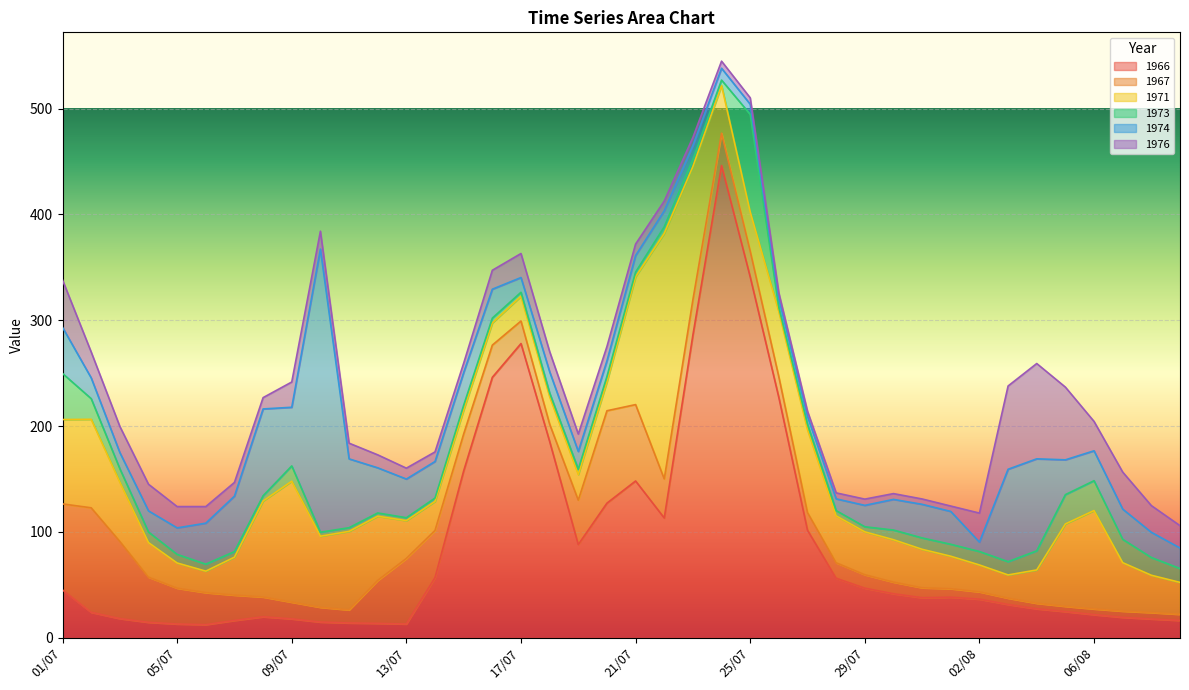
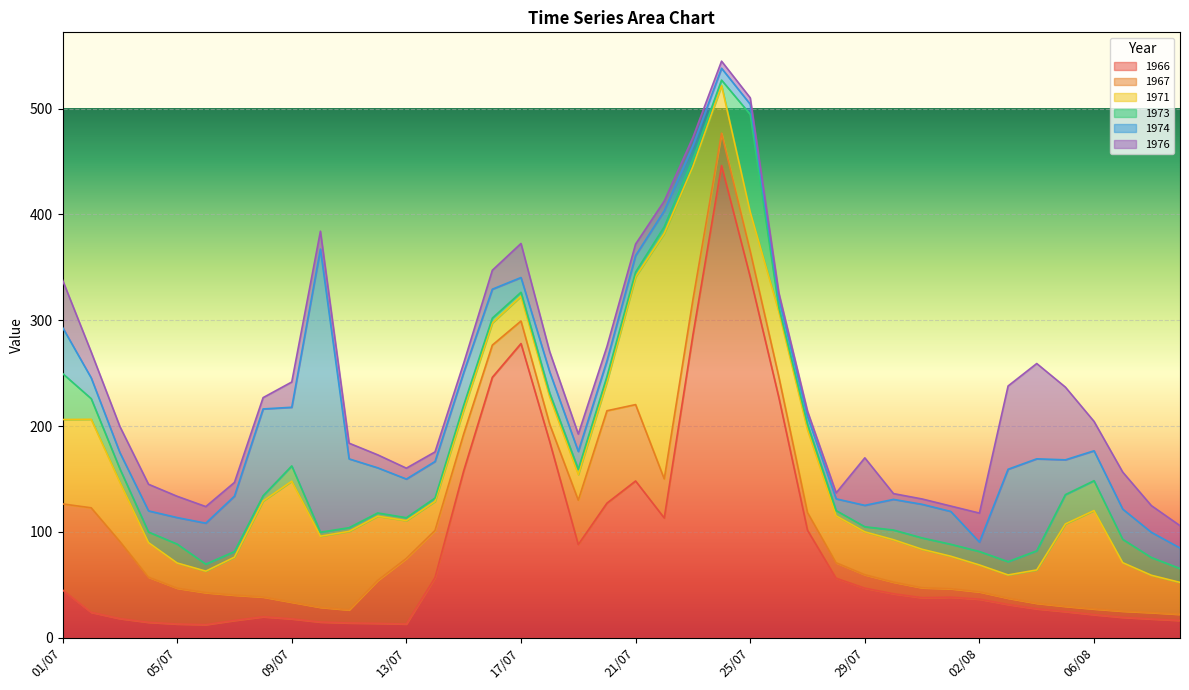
  {
    "1973": {
      "01/07": 44,
-     "05/07": 8,
+     "05/07": 18,
      "09/07": 14,
      "13/07": 3,
      "17/07": 4,
      "21/07": 4,
      "25/07": 92,
      "29/07": 5,
      "02/08": 13,
      "06/08": 28
    },
    "1974": {
      "01/07": 44,
      "05/07": 25,
      "09/07": 55,
      "13/07": 37,
      "17/07": 14,
      "21/07": 16,
      "25/07": 10,
      "29/07": 20,
      "02/08": 9,
      "06/08": 28
    },
    "1976": {
      "01/07": 45,
      "05/07": 20,
      "09/07": 24,
      "13/07": 10,
-     "17/07": 23,
+     "17/07": 32,
      "21/07": 11,
      "25/07": 6,
-     "29/07": 6,
+     "29/07": 45,
      "02/08": 27,
      "06/08": 28
    }
  }
